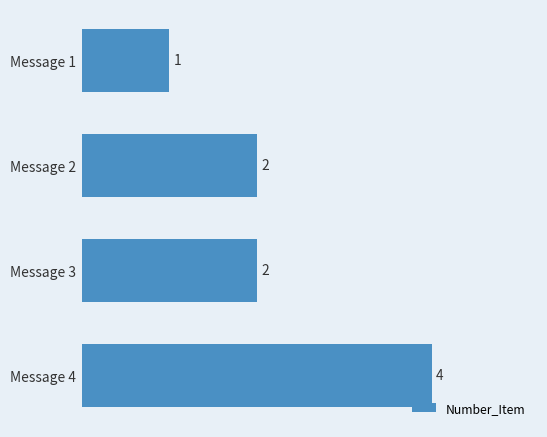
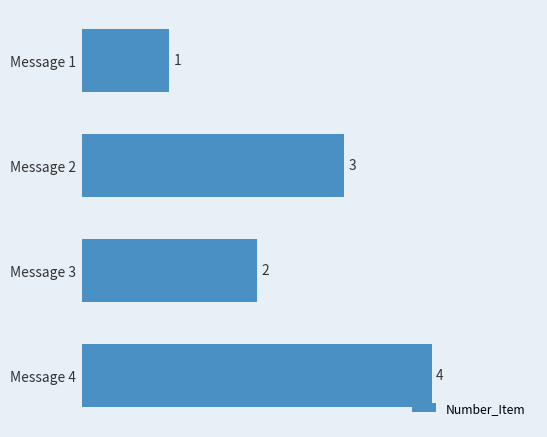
  {
    "Message 1": 1,
-   "Message 2": 2,
+   "Message 2": 3,
    "Message 3": 2,
    "Message 4": 4
  }
